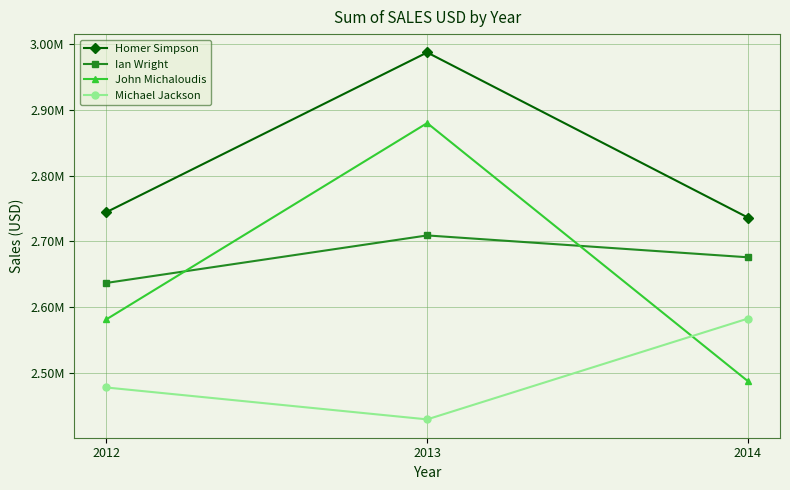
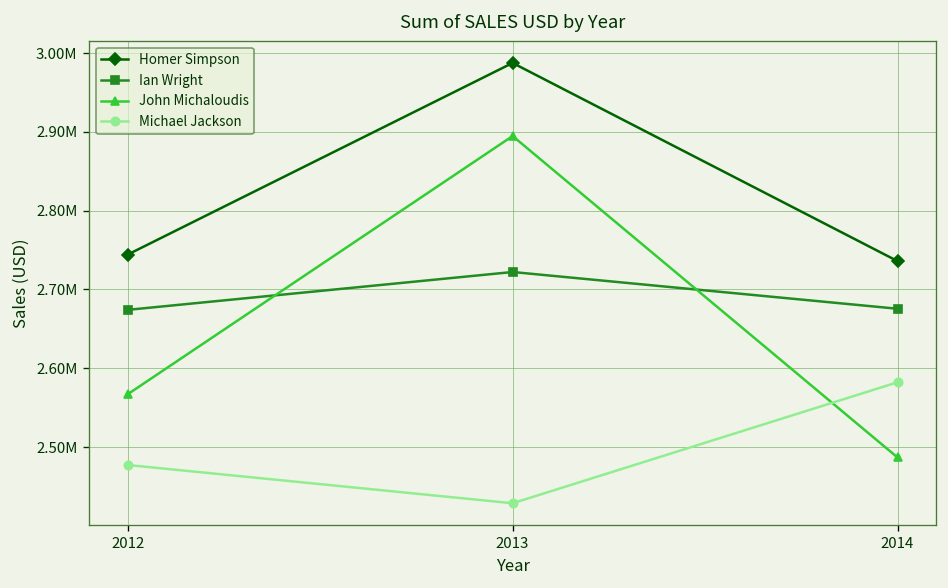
  {
    "Homer Simpson": {
      "2012": 2740000,
      "2013": 2990000,
      "2014": 2740000
    },
    "Ian Wright": {
-     "2012": 2640000,
-     "2013": 2710000,
+     "2012": 2670000,
+     "2013": 2720000,
      "2014": 2680000
    },
    "John Michaloudis": {
-     "2012": 2580000,
-     "2013": 2880000,
+     "2012": 2570000,
+     "2013": 2890000,
      "2014": 2490000
    },
    "Michael Jackson": {
      "2012": 2480000,
      "2013": 2430000,
      "2014": 2580000
    }
  }
